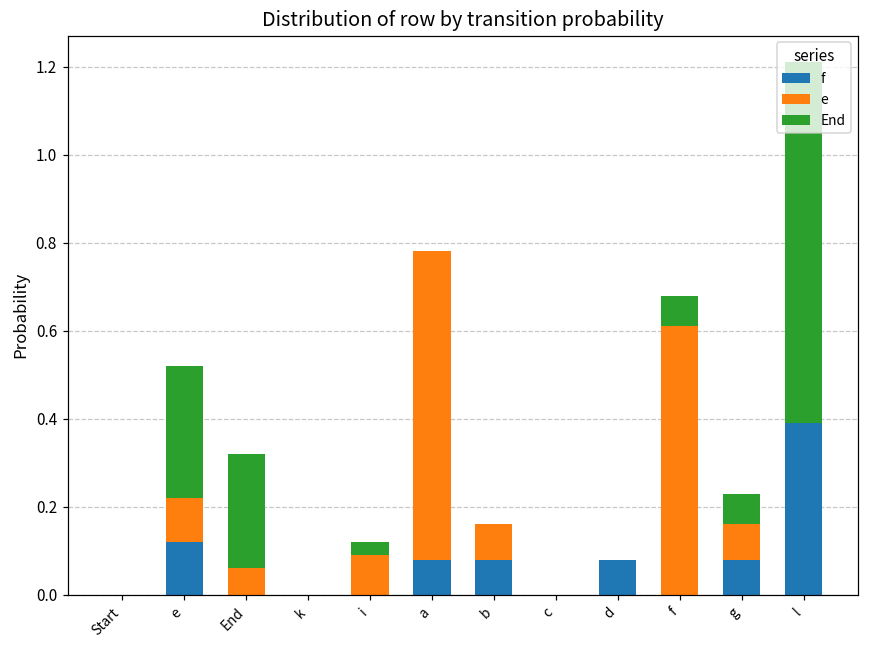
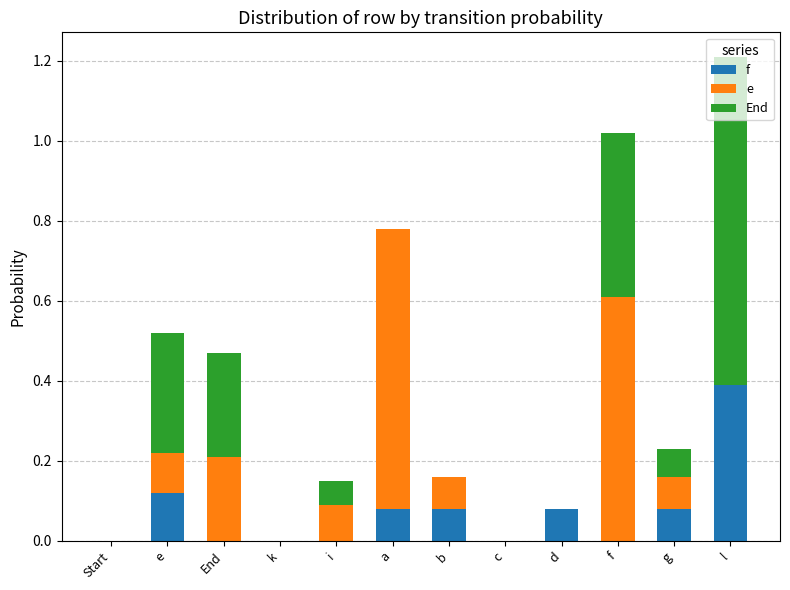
  {
    "f": {
      "Start": 0.00,
      "e": 0.12,
      "End": 0.00,
      "k": 0.00,
      "i": 0.00,
      "a": 0.08,
      "b": 0.08,
      "c": 0.00,
      "d": 0.08,
      "f": 0.00,
      "g": 0.08,
      "l": 0.39
    },
    "e": {
      "Start": 0.00,
      "e": 0.10,
-     "End": 0.06,
+     "End": 0.21,
      "k": 0.00,
      "i": 0.09,
      "a": 0.70,
      "b": 0.08,
      "c": 0.00,
      "d": 0.00,
      "f": 0.61,
      "g": 0.08,
      "l": 0.00
    },
    "End": {
      "Start": 0.00,
      "e": 0.30,
      "End": 0.26,
      "k": 0.00,
-     "i": 0.03,
+     "i": 0.06,
      "a": 0.00,
      "b": 0.00,
      "c": 0.00,
      "d": 0.00,
-     "f": 0.07,
+     "f": 0.41,
      "g": 0.07
    }
  }
